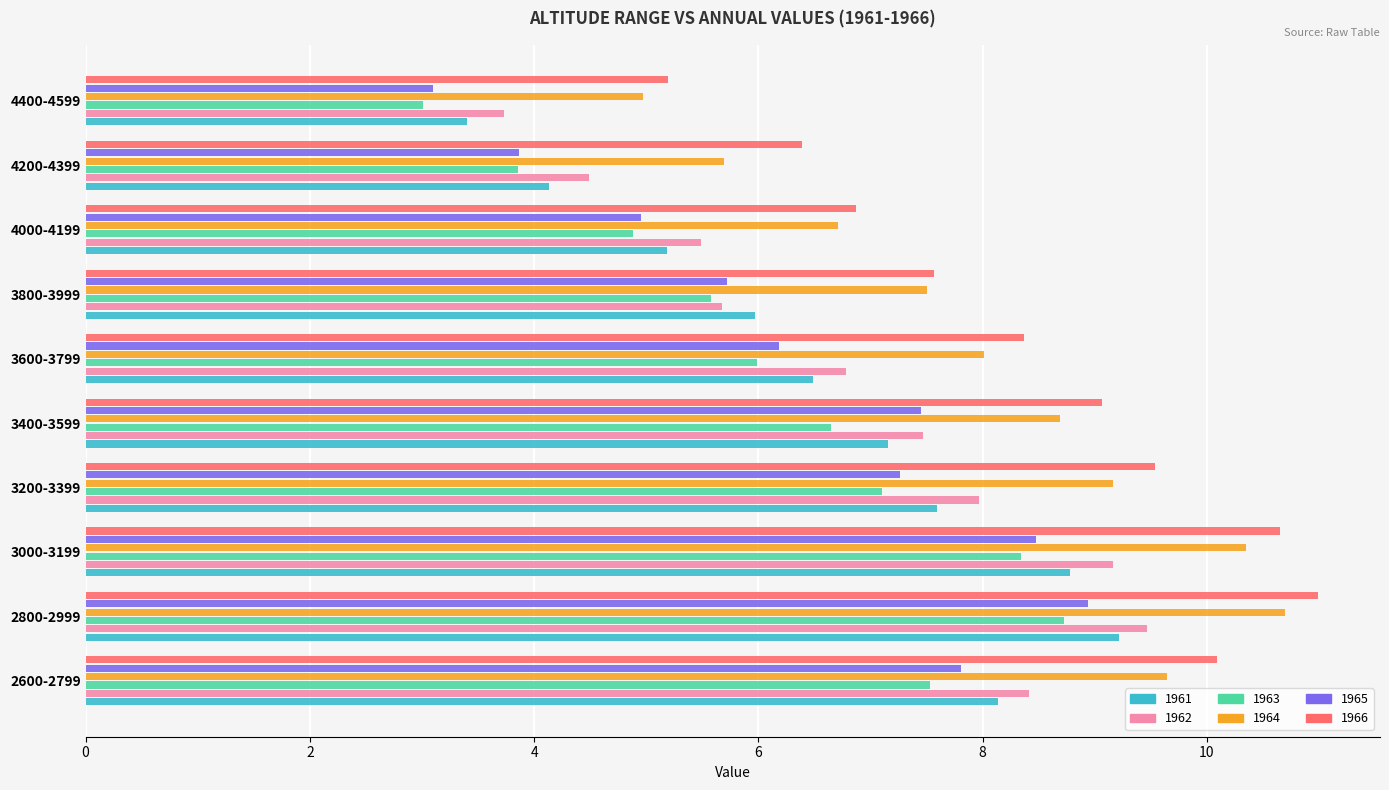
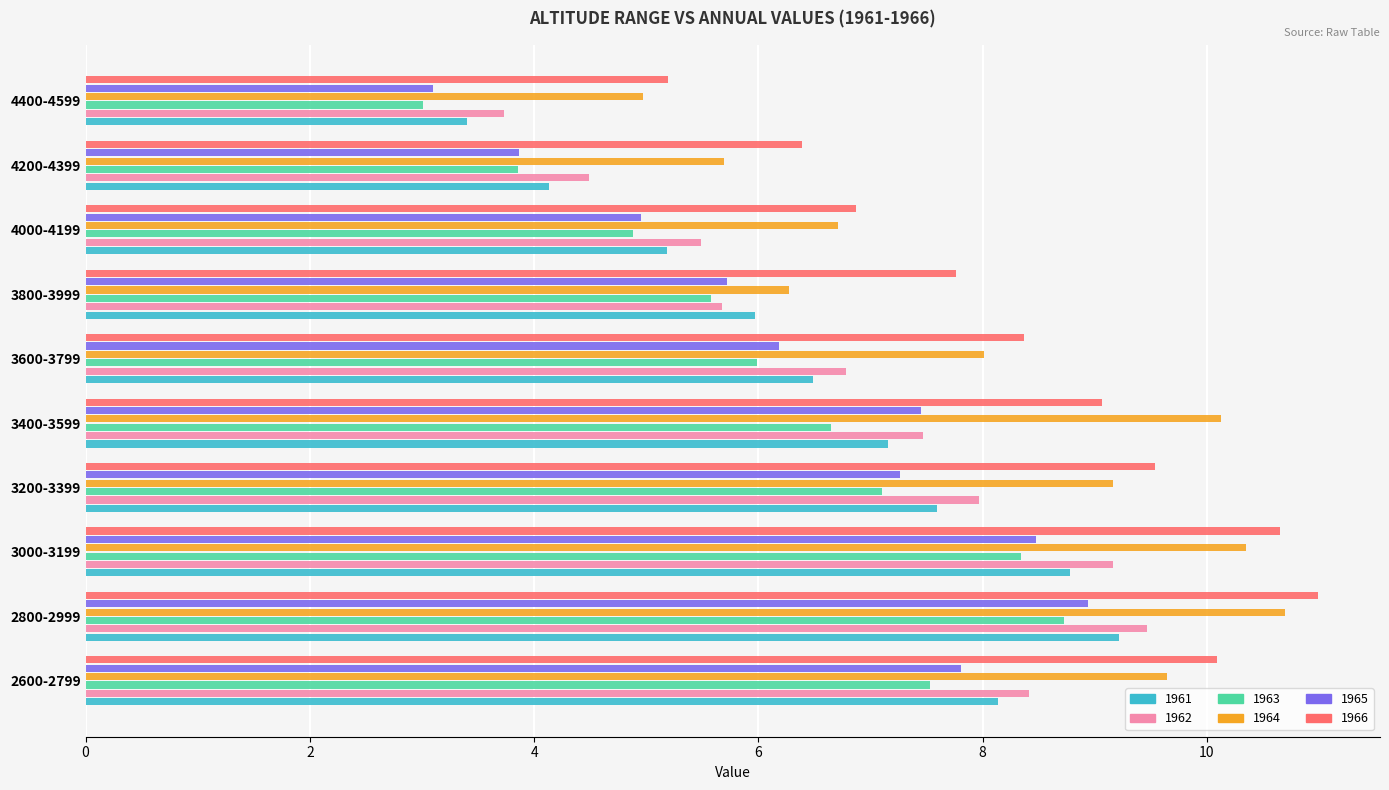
  {
    "1962": {
      "4400-4599": 3.73,
      "4200-4399": 4.49,
      "4000-4199": 5.49,
      "3800-3999": 5.68,
      "3600-3799": 6.78,
      "3400-3599": 7.47,
      "3200-3399": 7.97,
      "3000-3199": 9.16,
      "2800-2999": 9.47,
      "2600-2799": 8.41
    },
    "1964": {
      "4400-4599": 4.98,
      "4200-4399": 5.70,
      "4000-4199": 6.71,
-     "3800-3999": 7.51,
+     "3800-3999": 6.27,
      "3600-3799": 8.01,
-     "3400-3599": 8.69,
+     "3400-3599": 10.13,
      "3200-3399": 9.17,
      "3000-3199": 10.35,
      "2800-2999": 10.69,
      "2600-2799": 9.64
    },
    "1965": {
      "4400-4599": 3.10,
      "4200-4399": 3.87,
      "4000-4199": 4.95,
      "3800-3999": 5.72,
      "3600-3799": 6.18,
      "3400-3599": 7.45,
      "3200-3399": 7.27,
      "3000-3199": 8.48,
      "2800-2999": 8.94,
      "2600-2799": 7.81
    },
    "1966": {
      "4400-4599": 5.20,
      "4200-4399": 6.39,
      "4000-4199": 6.87,
-     "3800-3999": 7.57,
+     "3800-3999": 7.77,
      "3600-3799": 8.37,
      "3400-3599": 9.07,
      "3200-3399": 9.54,
      "3000-3199": 10.66,
      "2800-2999": 11.00,
      "2600-2799": 10.09
    }
  }
